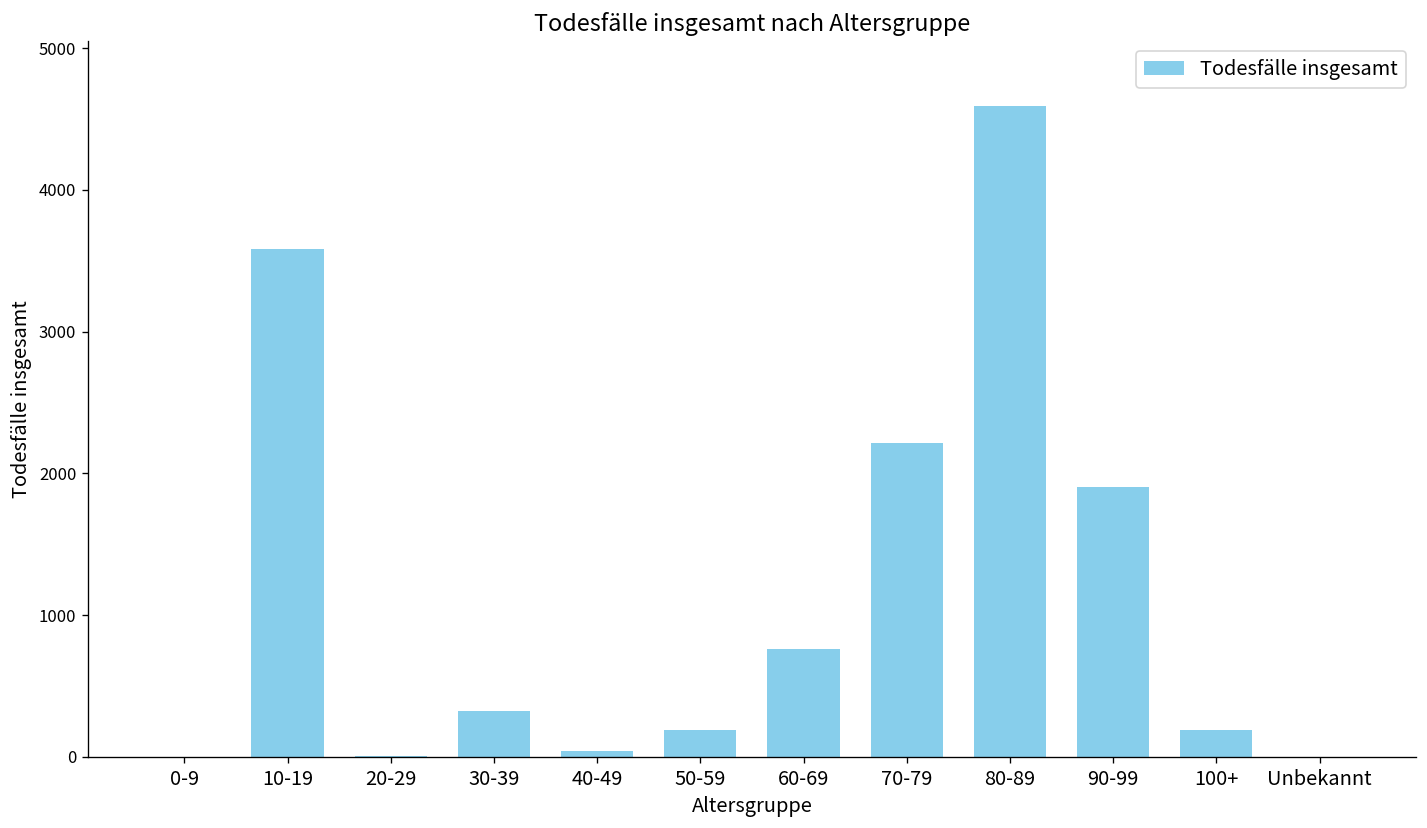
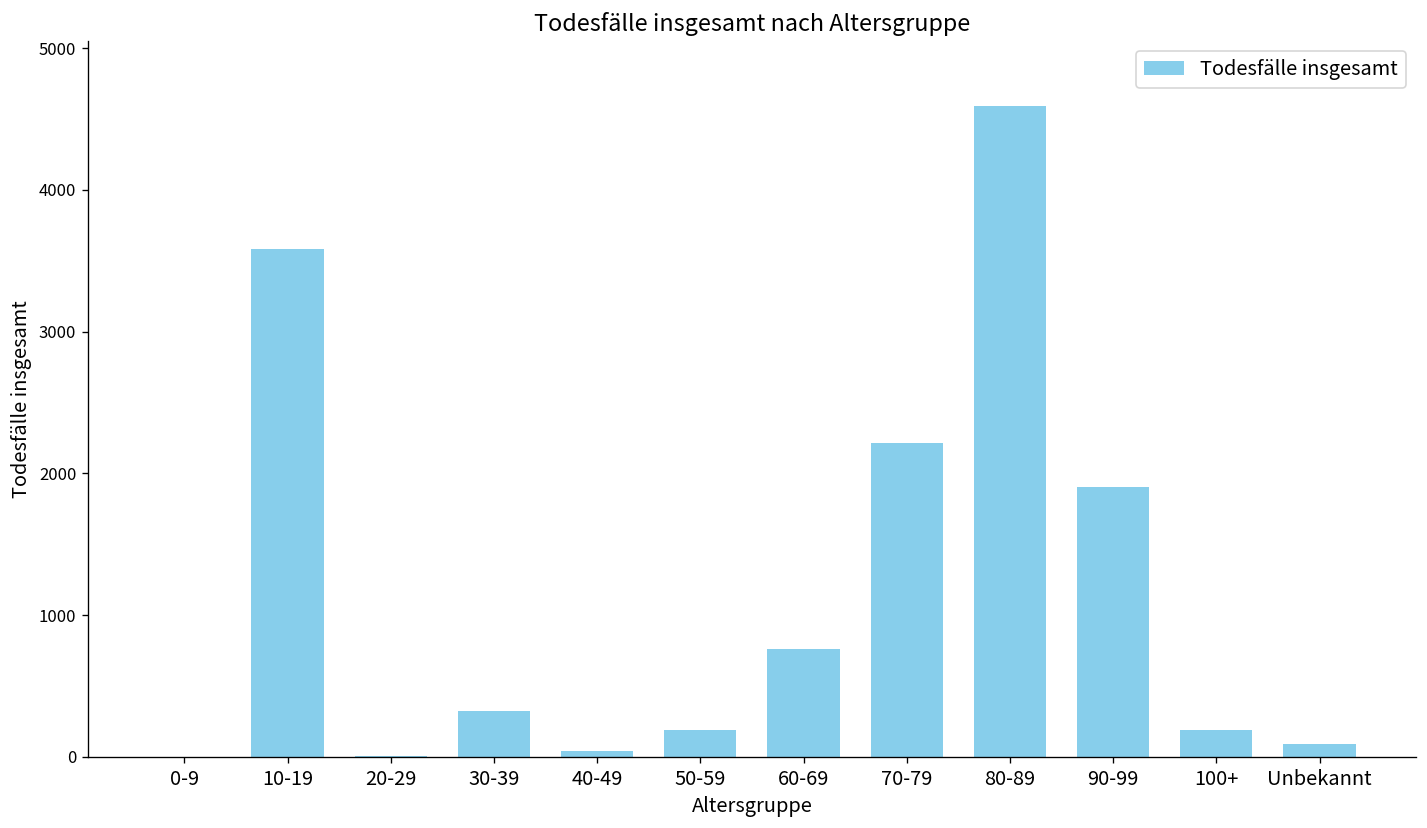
  {
    "10-19": 3590,
    "30-39": 320,
    "40-49": 40,
    "50-59": 190,
    "60-69": 760,
    "70-79": 2210,
    "80-89": 4590,
    "90-99": 1900,
    "100+": 190,
-   "Unbekannt": 0
+   "Unbekannt": 90
  }
